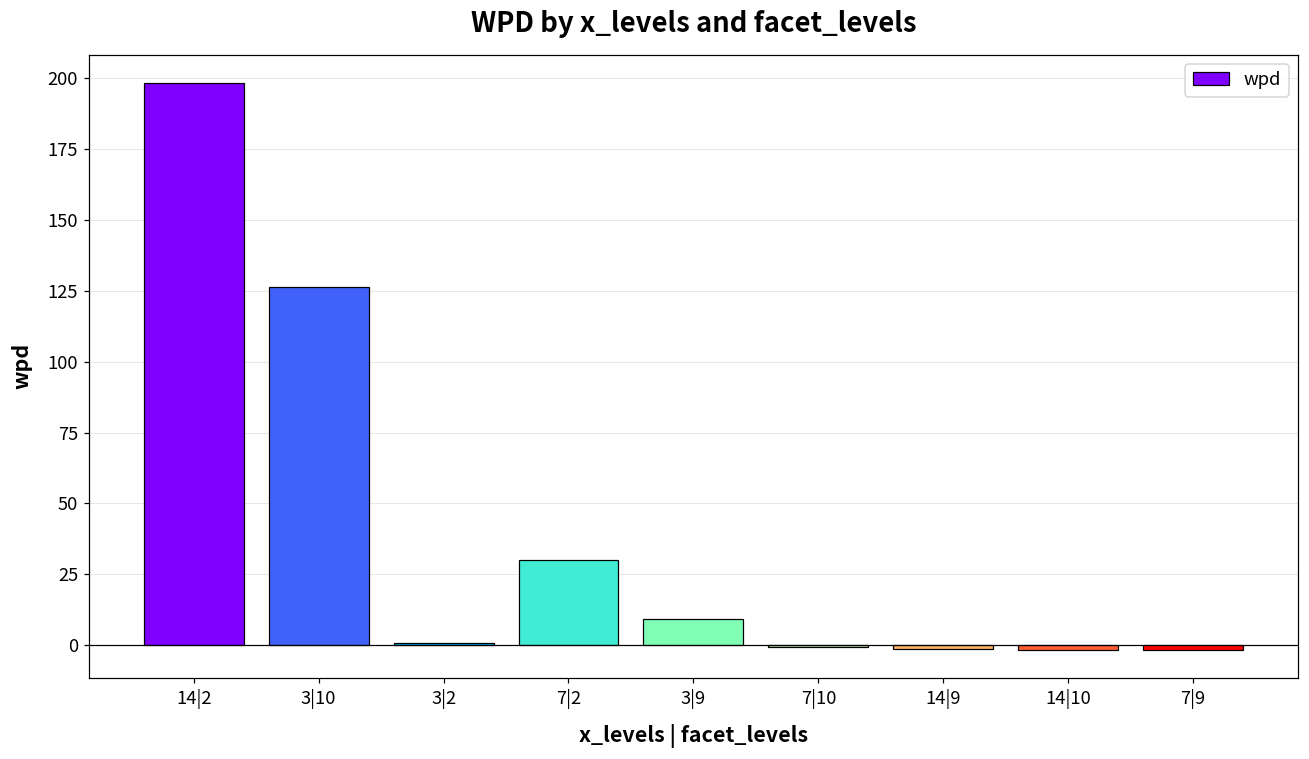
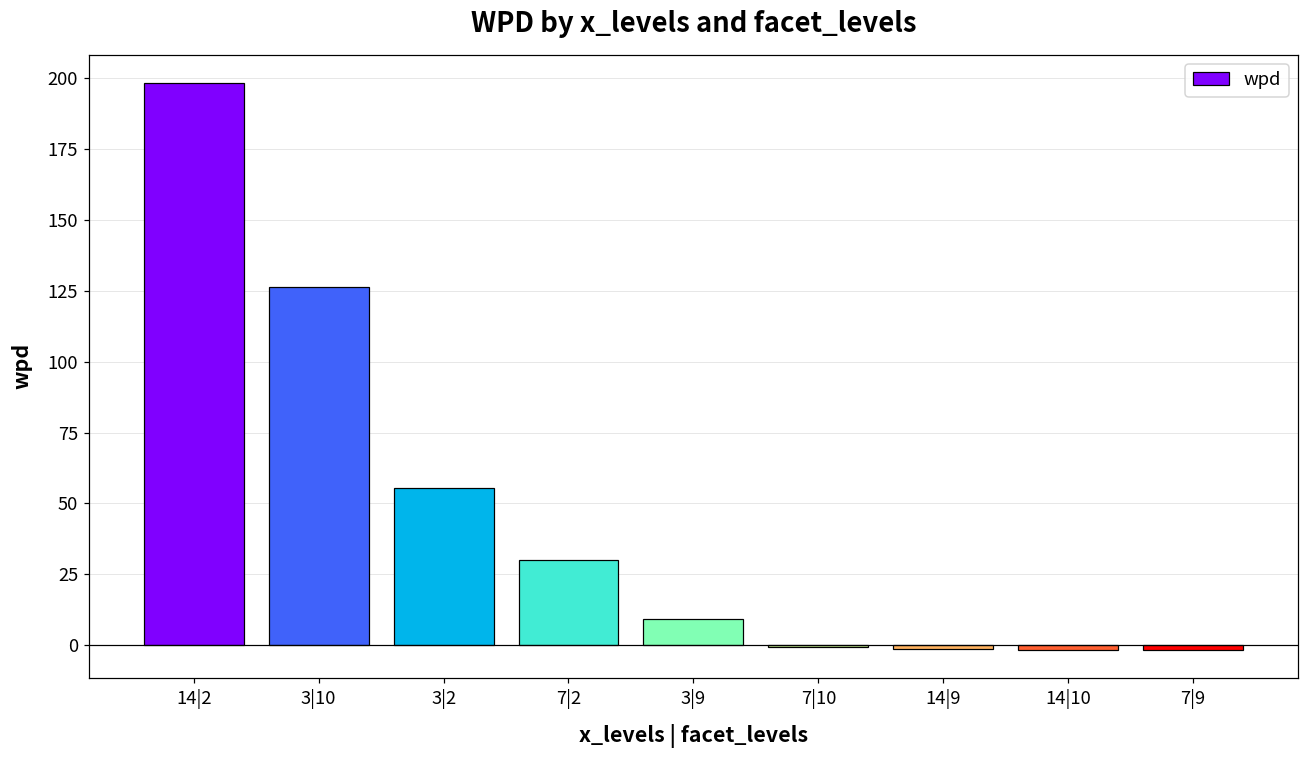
  {
    "14|2": 198,
    "3|10": 127,
-   "3|2": 1,
+   "3|2": 55,
    "7|2": 30,
    "3|9": 9,
    "14|9": -1,
    "14|10": -2,
    "7|9": -2
  }
